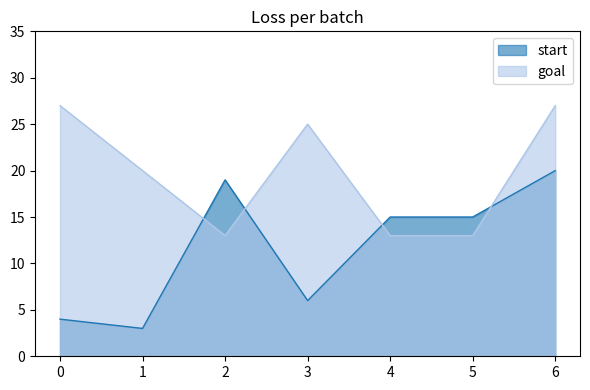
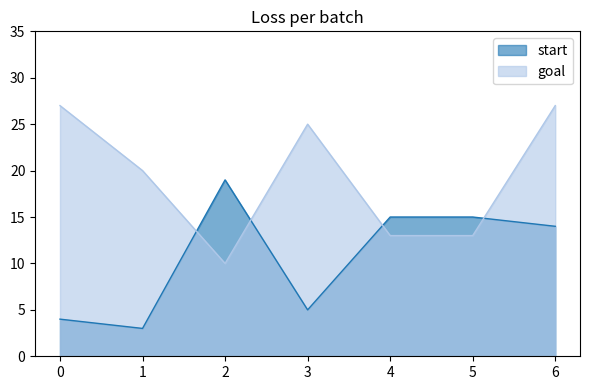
  {
    "start": {
      "0": 4,
      "1": 3,
      "2": 19,
-     "3": 6,
+     "3": 5,
      "4": 15,
      "5": 15,
-     "6": 20
+     "6": 14
    },
    "goal": {
      "0": 27,
      "1": 20,
-     "2": 13,
+     "2": 10,
      "3": 25,
      "4": 13,
      "5": 13,
      "6": 27
    }
  }
